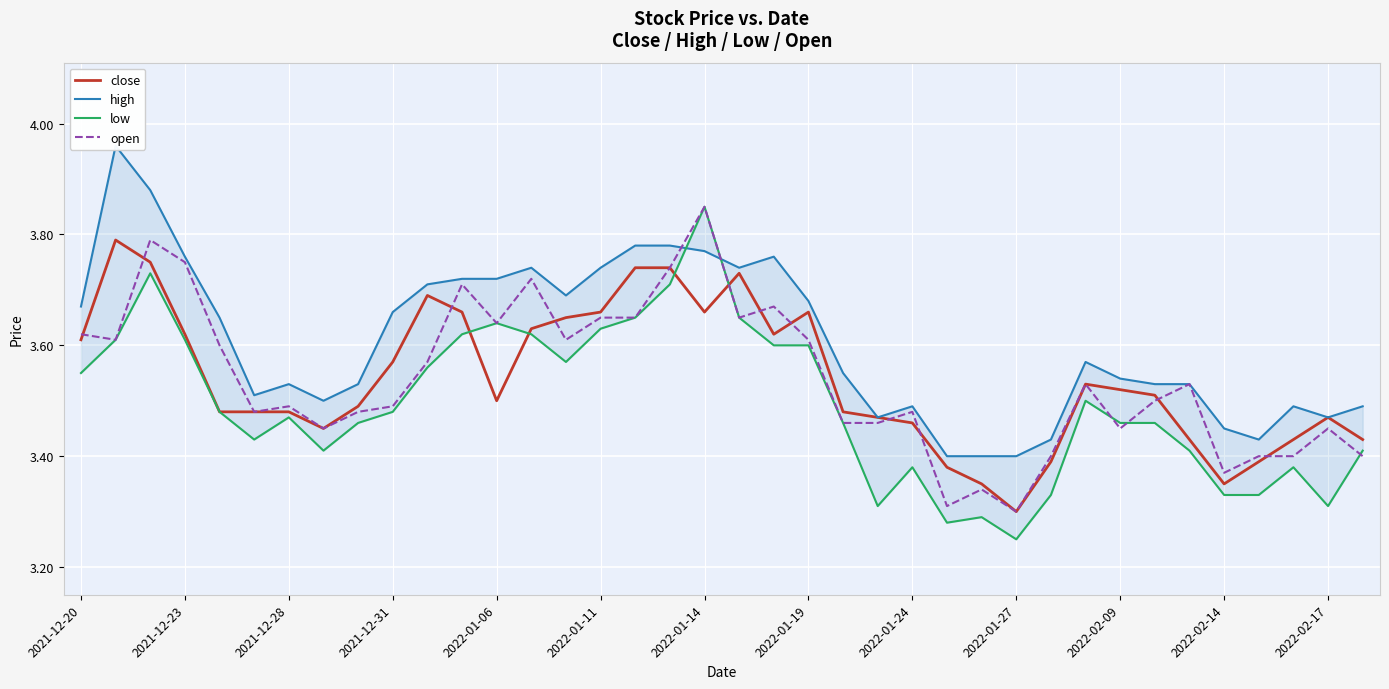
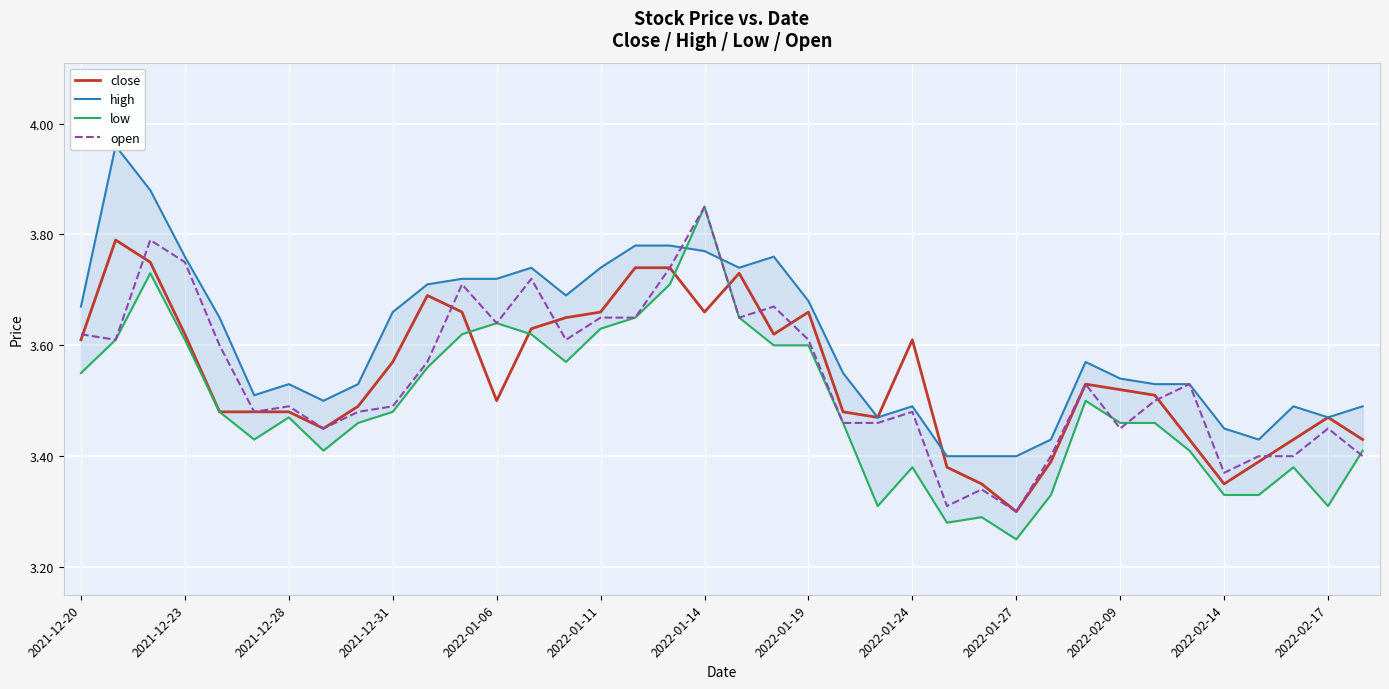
  {
    "close": {
      "2021-12-20": 3.61,
      "2021-12-23": 3.62,
      "2021-12-28": 3.48,
      "2021-12-31": 3.57,
      "2022-01-06": 3.50,
      "2022-01-11": 3.66,
      "2022-01-14": 3.66,
      "2022-01-19": 3.66,
-     "2022-01-24": 3.46,
+     "2022-01-24": 3.61,
      "2022-02-09": 3.52,
      "2022-02-14": 3.35
    },
    "low": {
      "2021-12-20": 3.55,
      "2021-12-23": 3.61,
      "2021-12-28": 3.47,
      "2021-12-31": 3.48,
      "2022-01-11": 3.63,
      "2022-01-19": 3.60,
      "2022-01-24": 3.38,
      "2022-01-27": 3.25,
      "2022-02-09": 3.46,
      "2022-02-14": 3.33,
      "2022-02-17": 3.31
    },
    "open": {
      "2021-12-20": 3.62,
      "2021-12-23": 3.75,
      "2021-12-28": 3.49,
      "2021-12-31": 3.49,
      "2022-01-11": 3.65,
      "2022-01-19": 3.61,
      "2022-01-24": 3.48,
      "2022-02-09": 3.45,
      "2022-02-14": 3.37,
      "2022-02-17": 3.45
    }
  }
